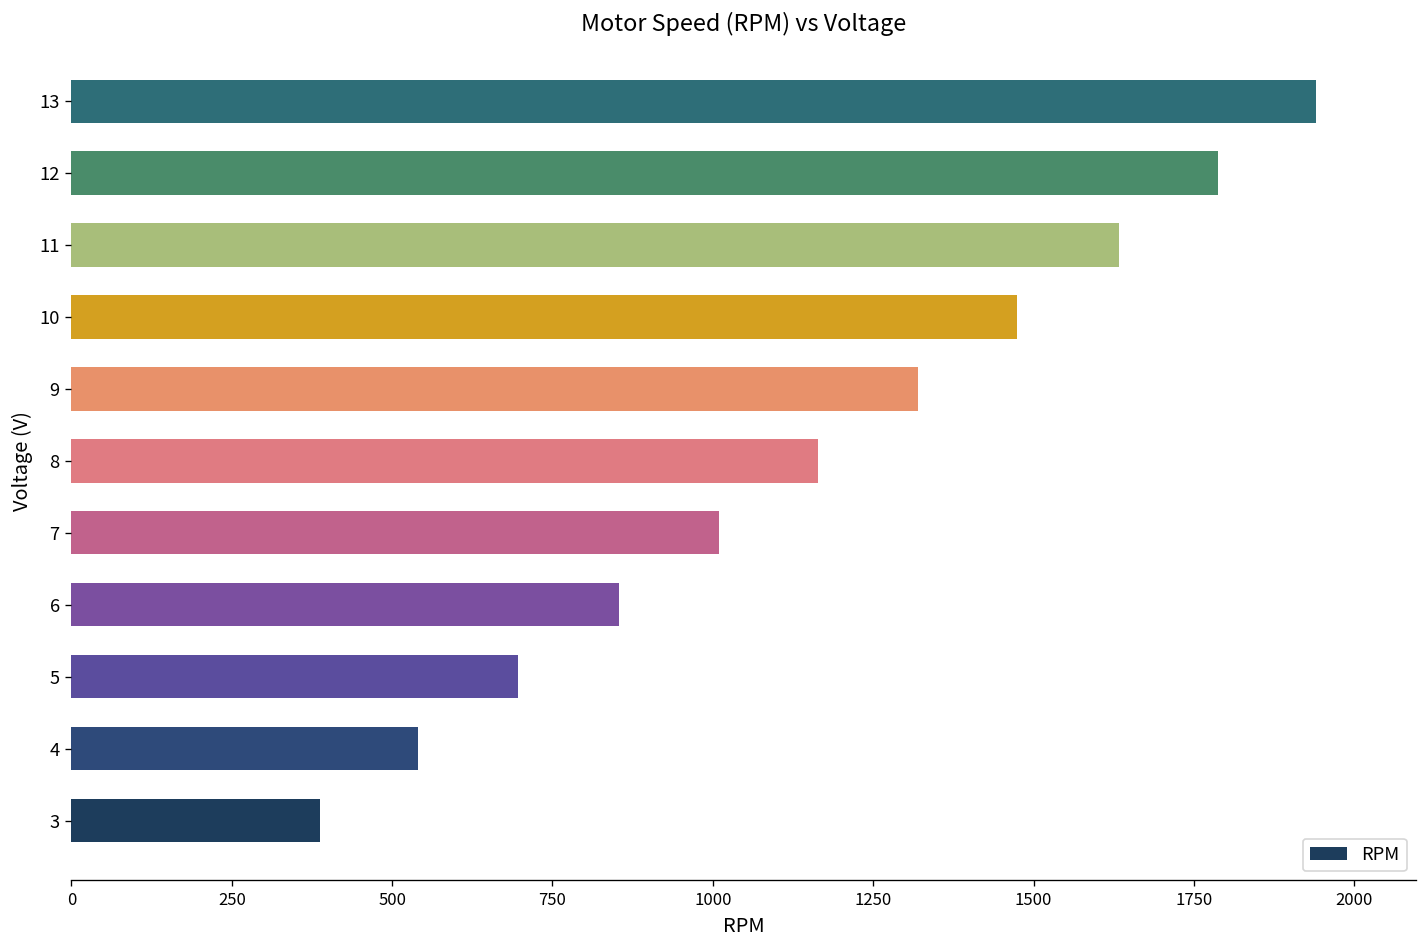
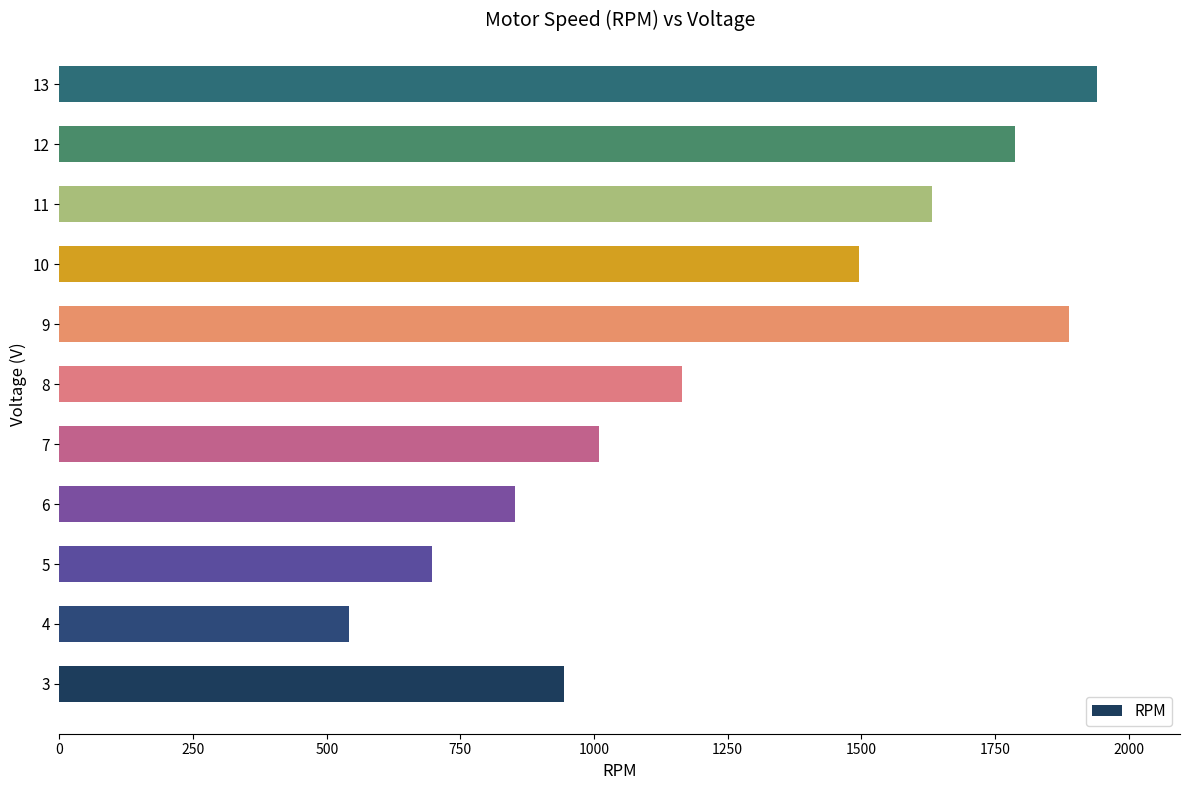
  {
    "13": 1940,
    "12": 1790,
    "11": 1630,
-   "10": 1480,
-   "9": 1320,
+   "10": 1500,
+   "9": 1890,
    "8": 1160,
    "7": 1010,
    "6": 850,
    "5": 700,
    "4": 540,
-   "3": 390
+   "3": 940
  }
